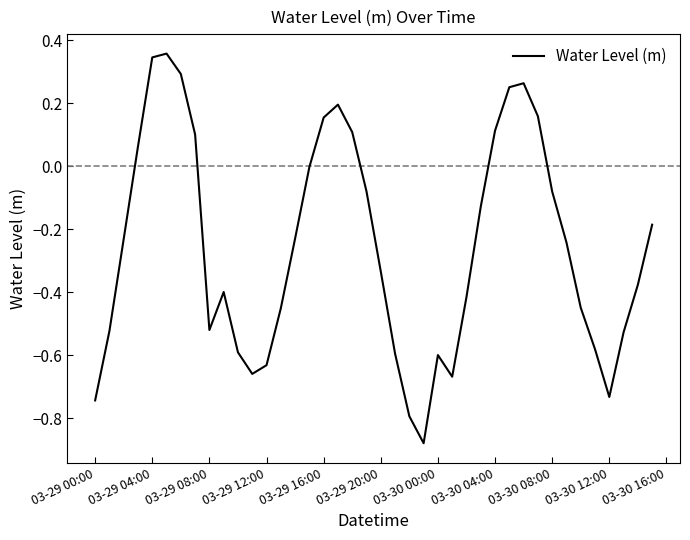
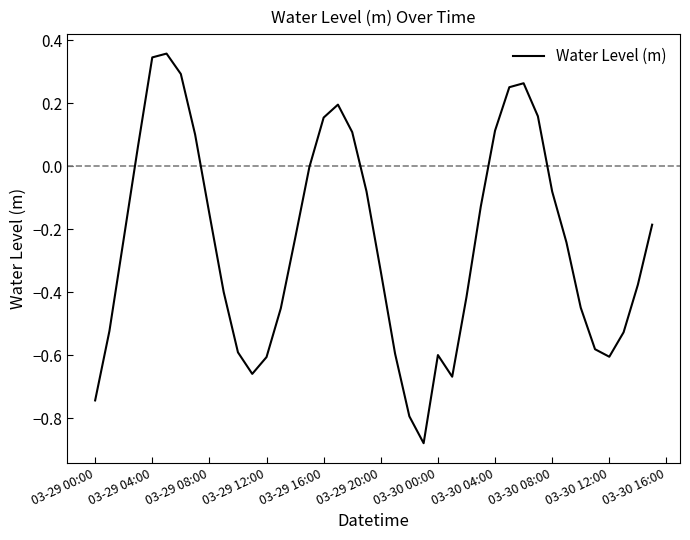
  {
    "03-29 00:00": -0.74,
    "03-29 04:00": 0.35,
-   "03-29 08:00": -0.52,
-   "03-29 12:00": -0.63,
+   "03-29 08:00": -0.15,
+   "03-29 12:00": -0.61,
    "03-29 16:00": 0.15,
    "03-29 20:00": -0.33,
    "03-30 00:00": -0.60,
    "03-30 04:00": 0.11,
    "03-30 08:00": -0.08,
-   "03-30 12:00": -0.73
+   "03-30 12:00": -0.60
  }
